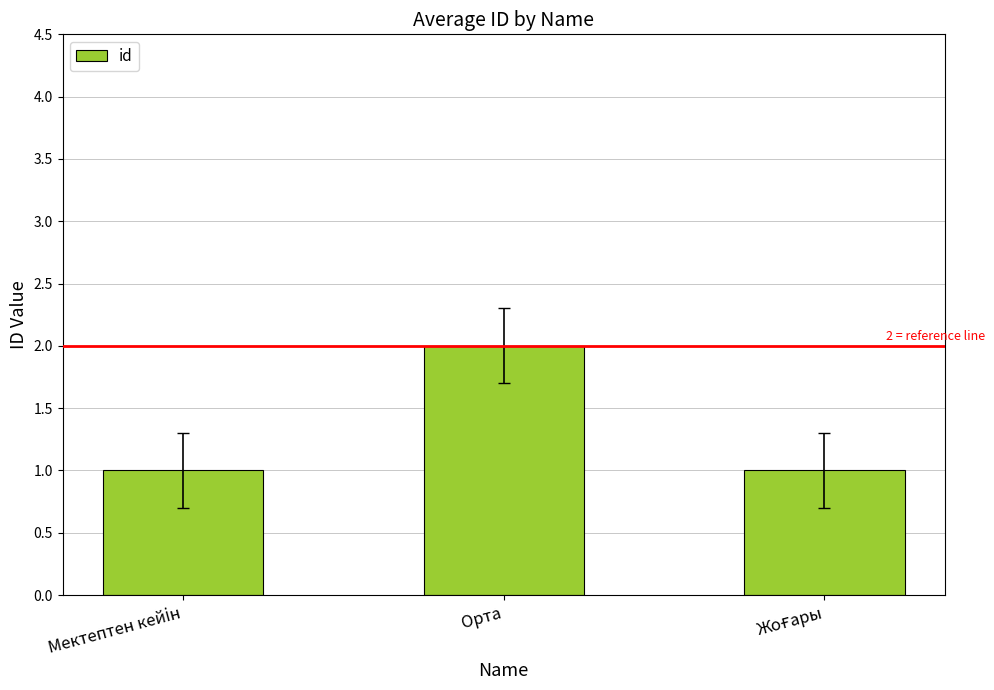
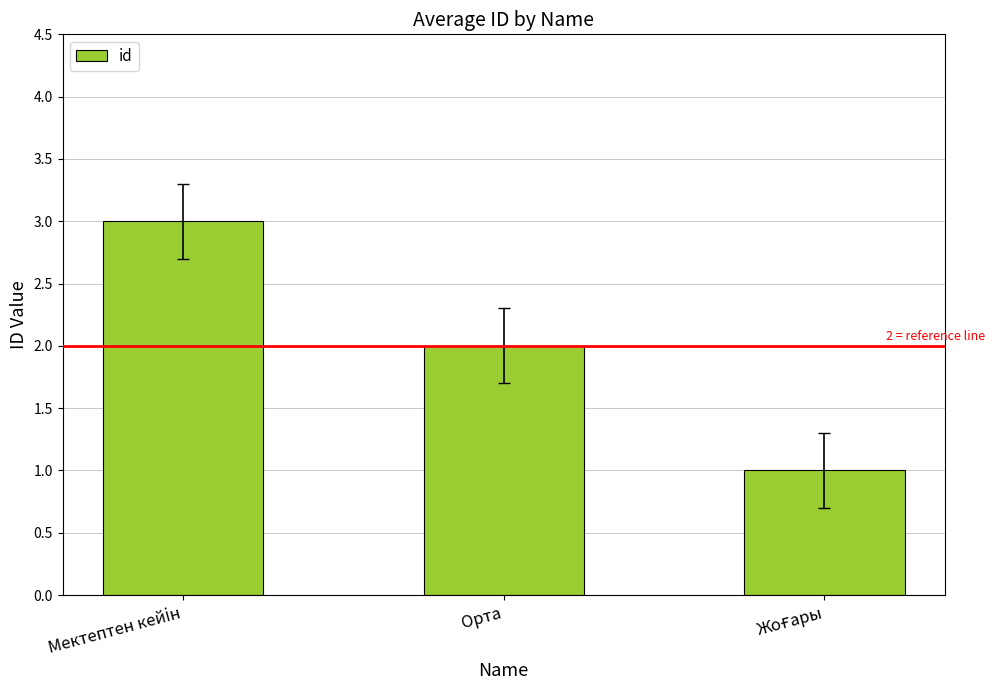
  {
    "id": {
-     "Мектептен кейін": 1,
+     "Мектептен кейін": 3,
      "Орта": 2,
      "Жоғары": 1
    }
  }
